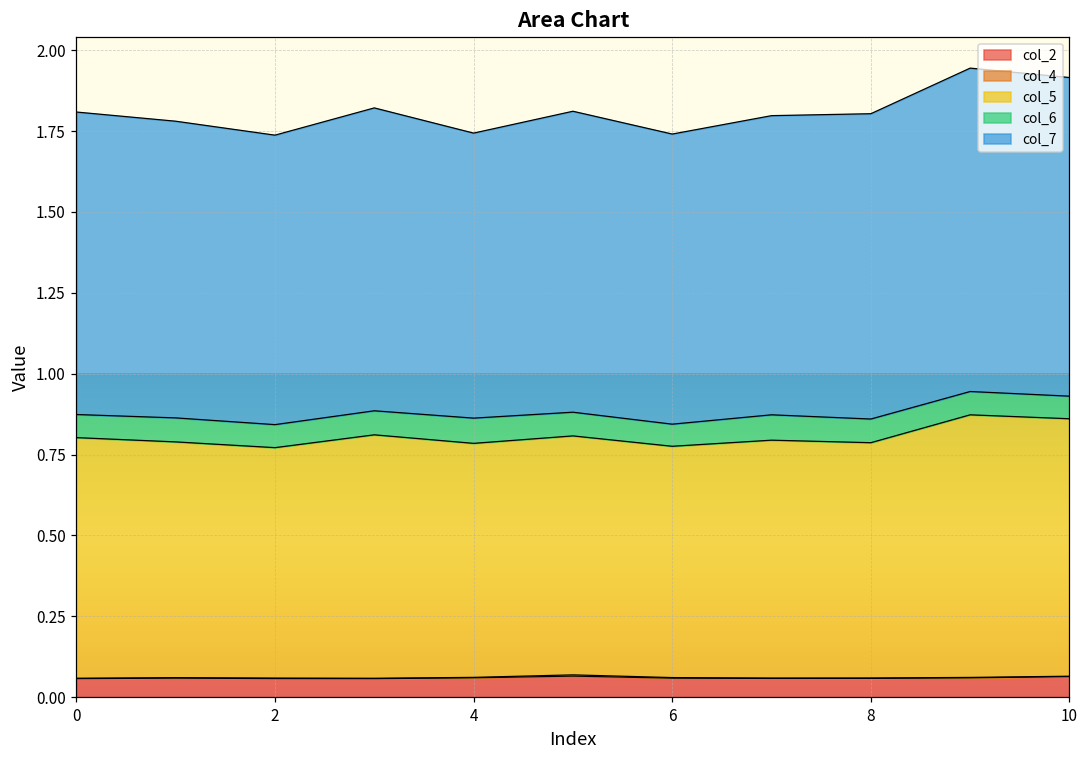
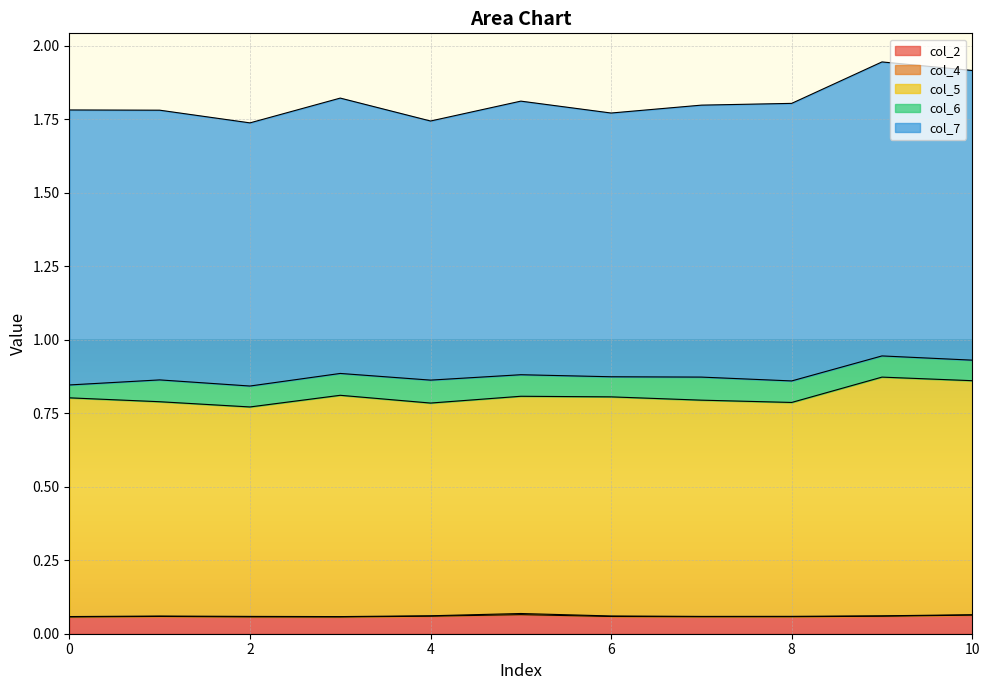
  {
    "col_5": {
      "0": 0.74,
      "2": 0.71,
      "4": 0.72,
-     "6": 0.72,
+     "6": 0.75,
      "8": 0.73,
      "10": 0.80
    },
    "col_6": {
-     "0": 0.07,
+     "0": 0.04,
      "2": 0.07,
      "4": 0.08,
      "6": 0.07,
      "8": 0.07,
      "10": 0.07
    },
    "col_7": {
      "0": 0.94,
      "2": 0.90,
      "4": 0.88,
      "6": 0.90,
      "8": 0.94,
      "10": 0.99
    }
  }
